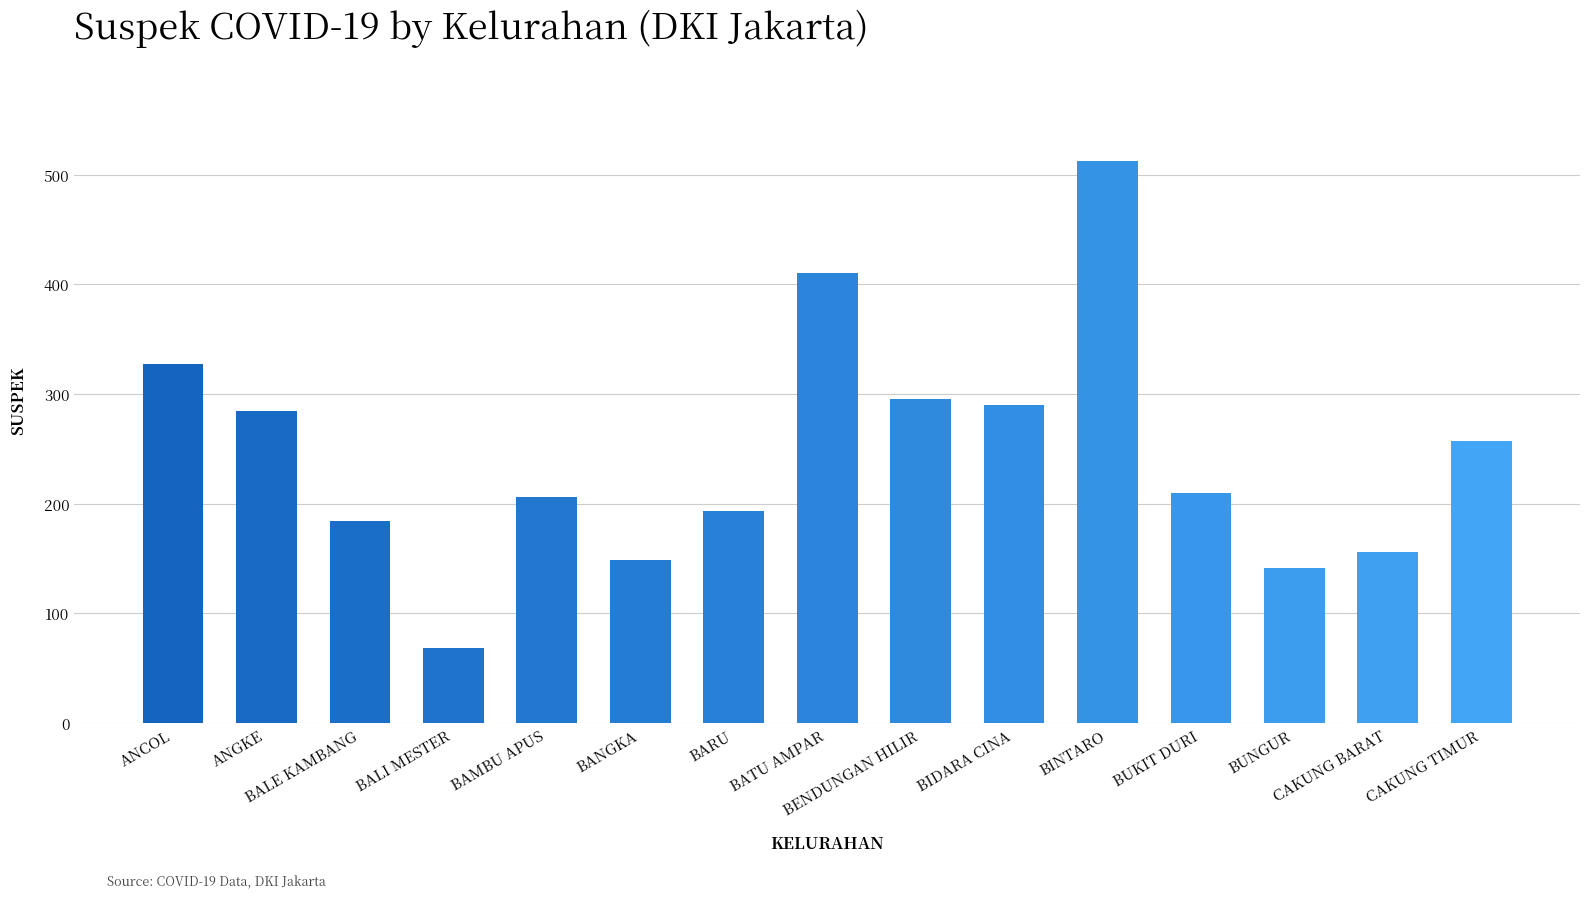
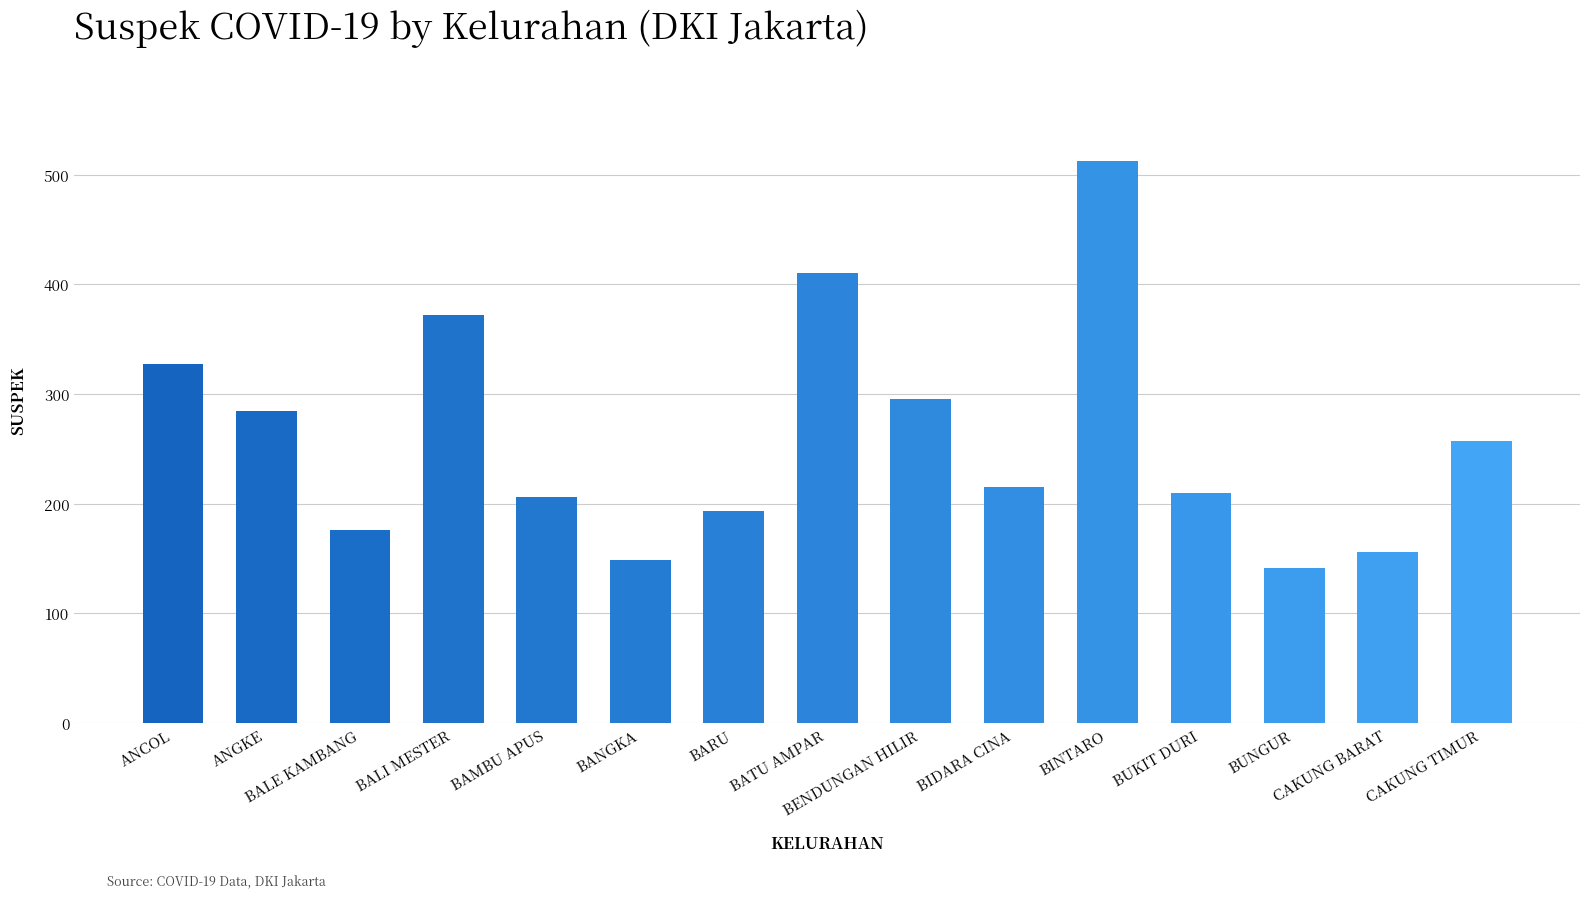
  {
    "ANCOL": 327,
    "ANGKE": 284,
-   "BALE KAMBANG": 184,
-   "BALI MESTER": 68,
+   "BALE KAMBANG": 176,
+   "BALI MESTER": 372,
    "BAMBU APUS": 206,
    "BANGKA": 149,
    "BARU": 193,
    "BATU AMPAR": 410,
    "BENDUNGAN HILIR": 295,
-   "BIDARA CINA": 290,
+   "BIDARA CINA": 215,
    "BINTARO": 512,
    "BUKIT DURI": 210,
    "BUNGUR": 141,
    "CAKUNG BARAT": 156,
    "CAKUNG TIMUR": 257
  }
